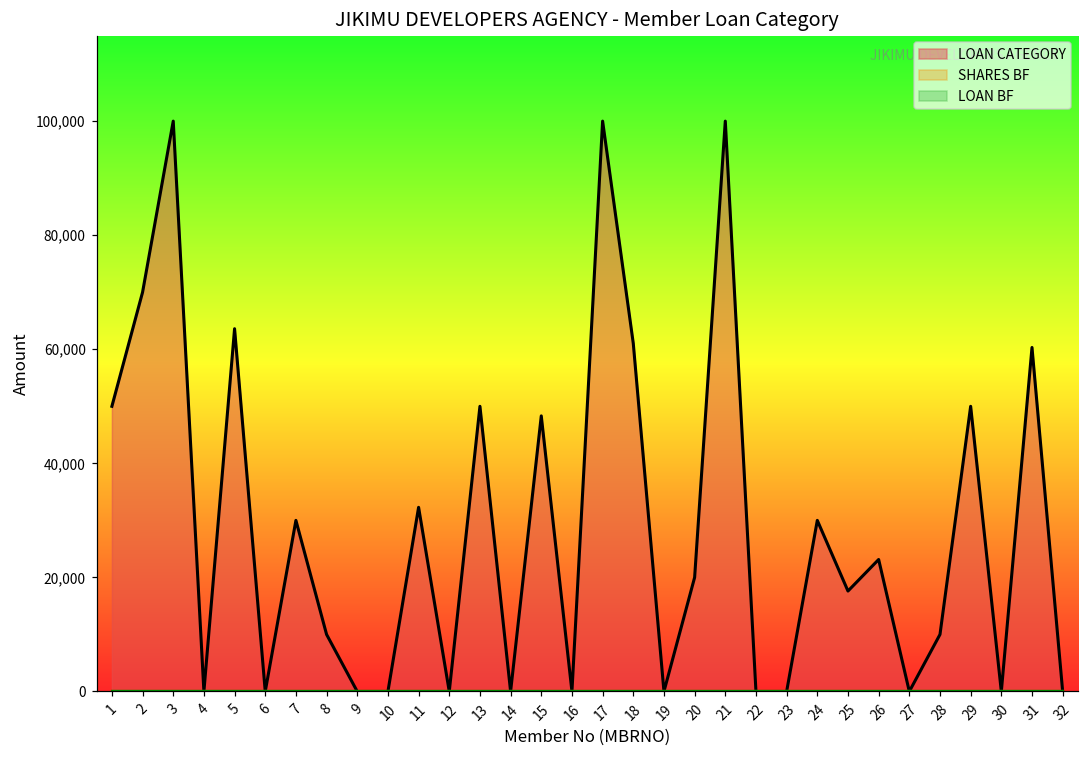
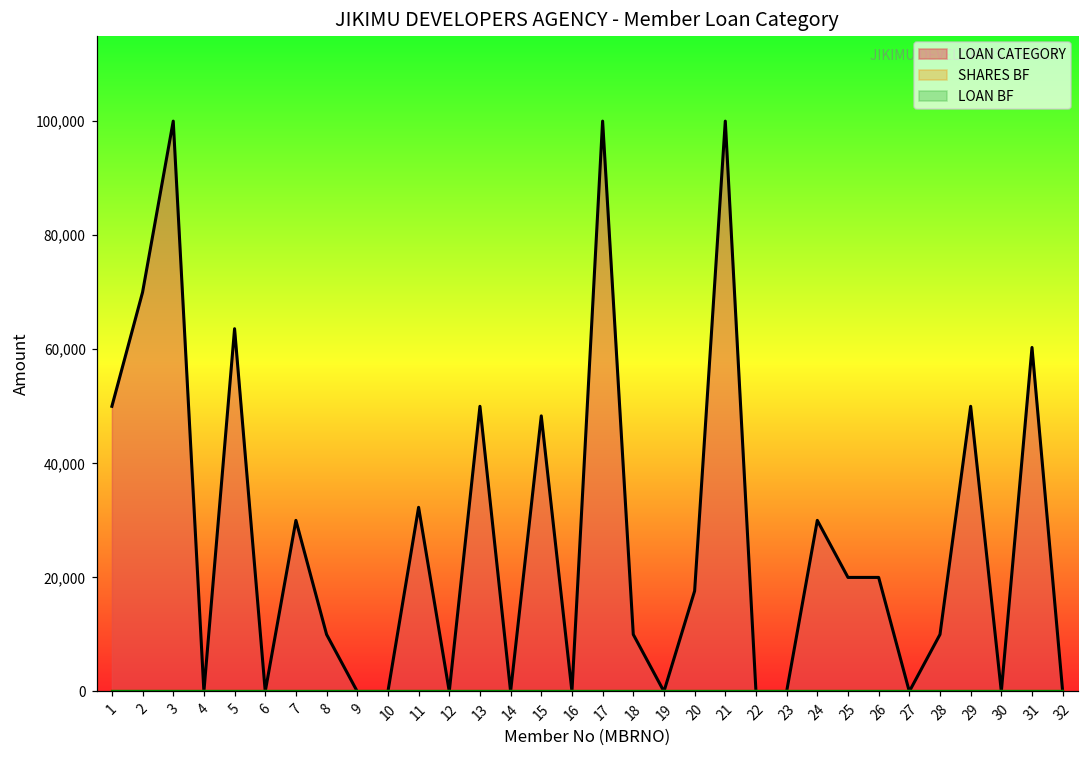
  {
    "LOAN CATEGORY": {
      "1": "50,000",
      "2": "70,000",
      "3": "100,000",
      "5": "64,000",
      "7": "30,000",
      "8": "10,000",
      "11": "32,000",
      "13": "50,000",
      "15": "48,000",
      "17": "100,000",
-     "18": "61,000",
-     "20": "20,000",
+     "18": "10,000",
+     "20": "18,000",
      "21": "100,000",
      "24": "30,000",
-     "25": "18,000",
-     "26": "23,000",
+     "25": "20,000",
+     "26": "20,000",
      "28": "10,000",
      "29": "50,000",
      "31": "60,000"
    },
    "LOAN BF": {
      "1": "0",
      "2": "0",
      "3": "0",
      "5": "0",
      "7": "0",
      "8": "0",
      "11": "0",
      "13": "0",
      "15": "0",
      "17": "0",
      "18": "0",
      "20": "0",
      "21": "0",
      "24": "0",
      "25": "0",
      "26": "0",
      "28": "0",
      "29": "0",
      "31": "0"
    }
  }
